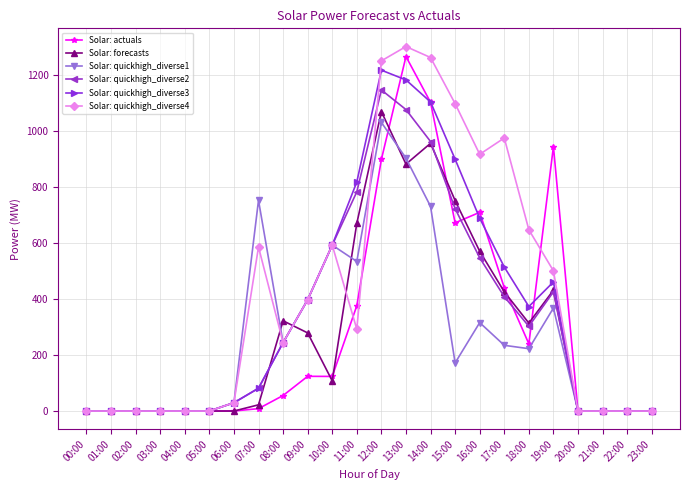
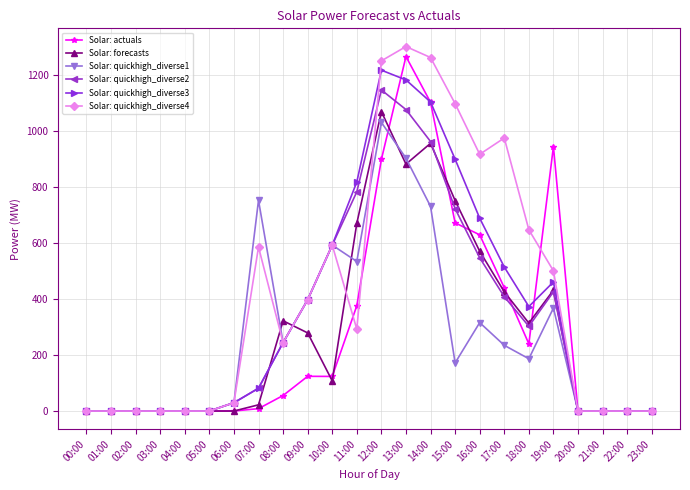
  {
    "Solar: actuals": {
      "07:00": 10,
      "08:00": 60,
      "09:00": 120,
      "10:00": 120,
      "11:00": 380,
      "12:00": 900,
      "13:00": 1270,
      "15:00": 670,
-     "16:00": 710,
+     "16:00": 630,
      "17:00": 440,
      "18:00": 240,
      "19:00": 940
    },
    "Solar: forecasts": {
      "07:00": 20,
      "08:00": 320,
      "09:00": 280,
      "10:00": 110,
      "11:00": 670,
      "12:00": 1070,
      "13:00": 880,
      "15:00": 750,
      "16:00": 570,
      "17:00": 430,
      "18:00": 310
    },
    "Solar: quickhigh_diverse1": {
      "07:00": 750,
      "11:00": 530,
      "12:00": 1030,
      "13:00": 900,
      "14:00": 730,
      "15:00": 170,
      "16:00": 320,
      "17:00": 230,
-     "18:00": 220,
+     "18:00": 190,
      "19:00": 370
    },
    "Solar: quickhigh_diverse4": {
      "07:00": 590,
      "11:00": 290,
      "12:00": 1250,
      "13:00": 1300,
      "14:00": 1260,
      "15:00": 1100,
      "16:00": 920,
      "17:00": 980,
      "18:00": 650,
      "19:00": 500
    }
  }
